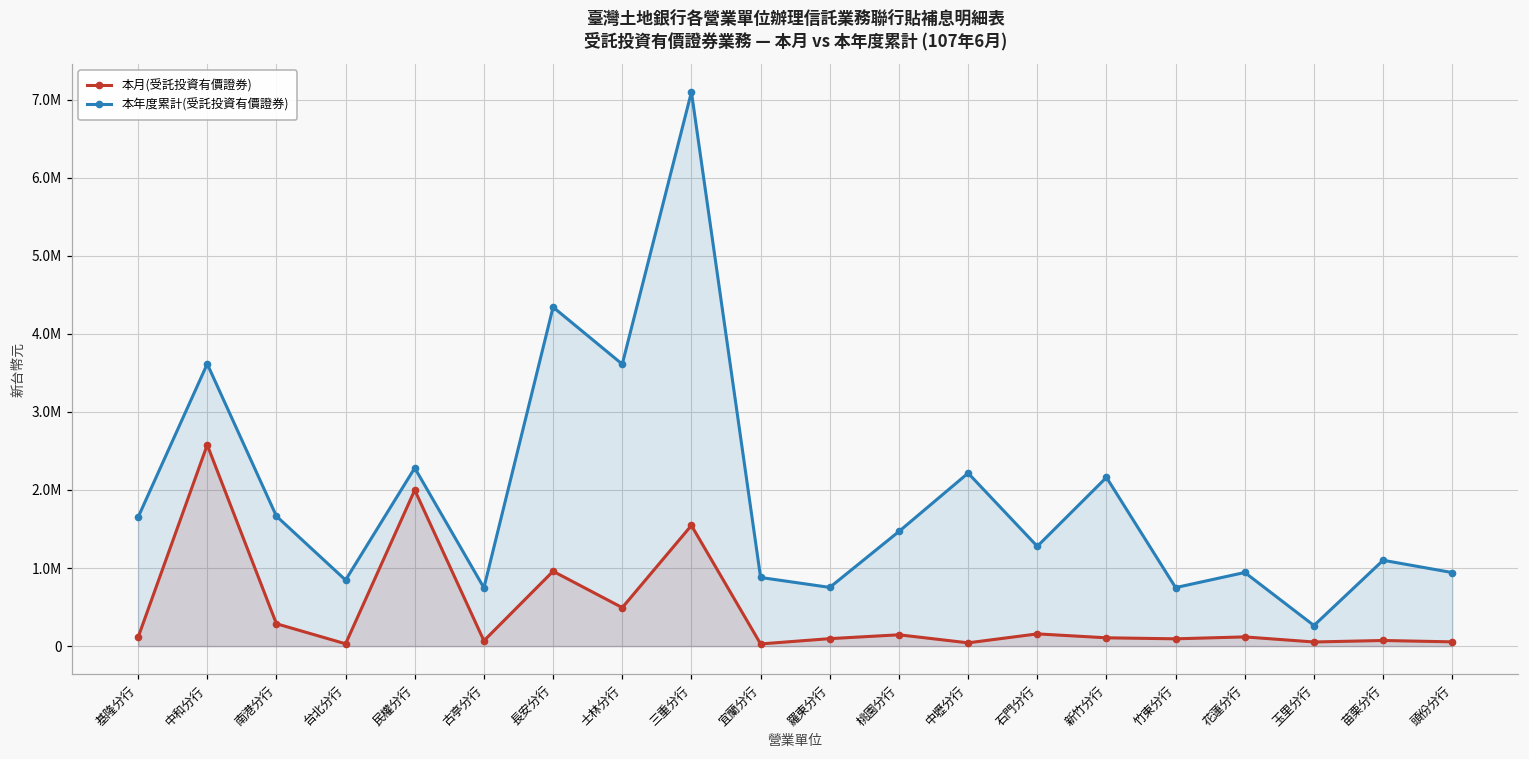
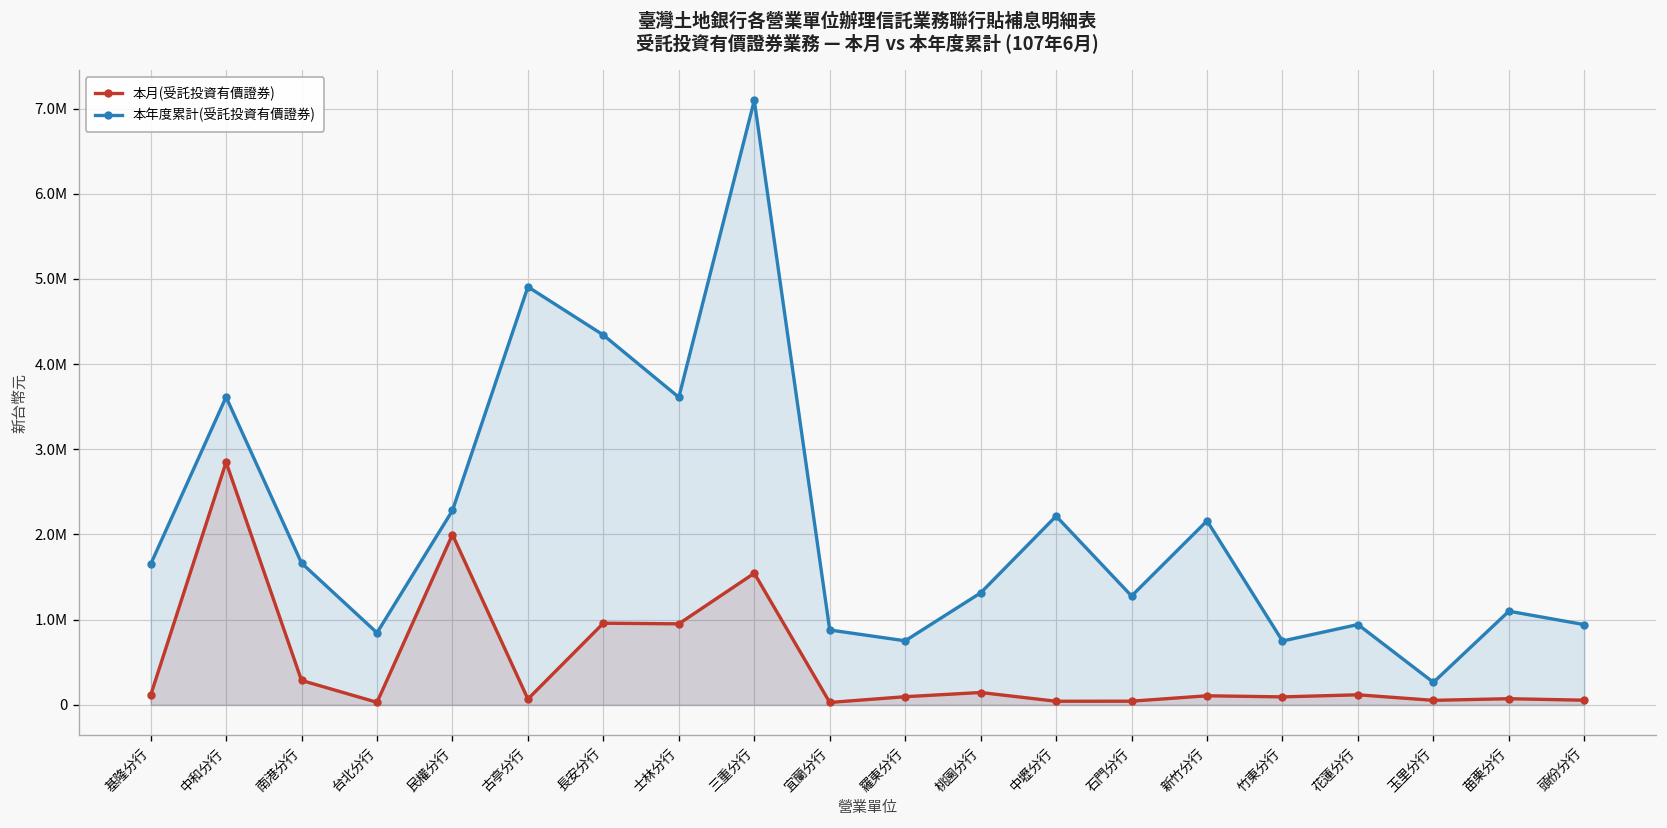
  {
    "本月(受託投資有價證券)": {
      "基隆分行": 100000,
-     "中和分行": 2600000,
+     "中和分行": 2800000,
      "南港分行": 300000,
      "台北分行": 0,
      "民權分行": 2000000,
      "古亭分行": 100000,
      "長安分行": 1000000,
-     "士林分行": 500000,
+     "士林分行": 1000000,
      "三重分行": 1500000,
      "宜蘭分行": 0,
      "羅東分行": 100000,
      "桃園分行": 100000,
      "中壢分行": 0,
-     "石門分行": 200000,
+     "石門分行": 0,
      "新竹分行": 100000,
      "竹東分行": 100000,
      "花蓮分行": 100000,
      "玉里分行": 100000,
      "苗栗分行": 100000,
      "頭份分行": 100000
    },
    "本年度累計(受託投資有價證券)": {
      "基隆分行": 1600000,
      "中和分行": 3600000,
      "南港分行": 1700000,
      "台北分行": 800000,
      "民權分行": 2300000,
-     "古亭分行": 700000,
+     "古亭分行": 4900000,
      "長安分行": 4300000,
      "士林分行": 3600000,
      "三重分行": 7100000,
      "宜蘭分行": 900000,
      "羅東分行": 800000,
-     "桃園分行": 1500000,
+     "桃園分行": 1300000,
      "中壢分行": 2200000,
      "石門分行": 1300000,
      "新竹分行": 2200000,
      "竹東分行": 700000,
      "花蓮分行": 900000,
      "玉里分行": 300000,
      "苗栗分行": 1100000,
      "頭份分行": 900000
    }
  }
